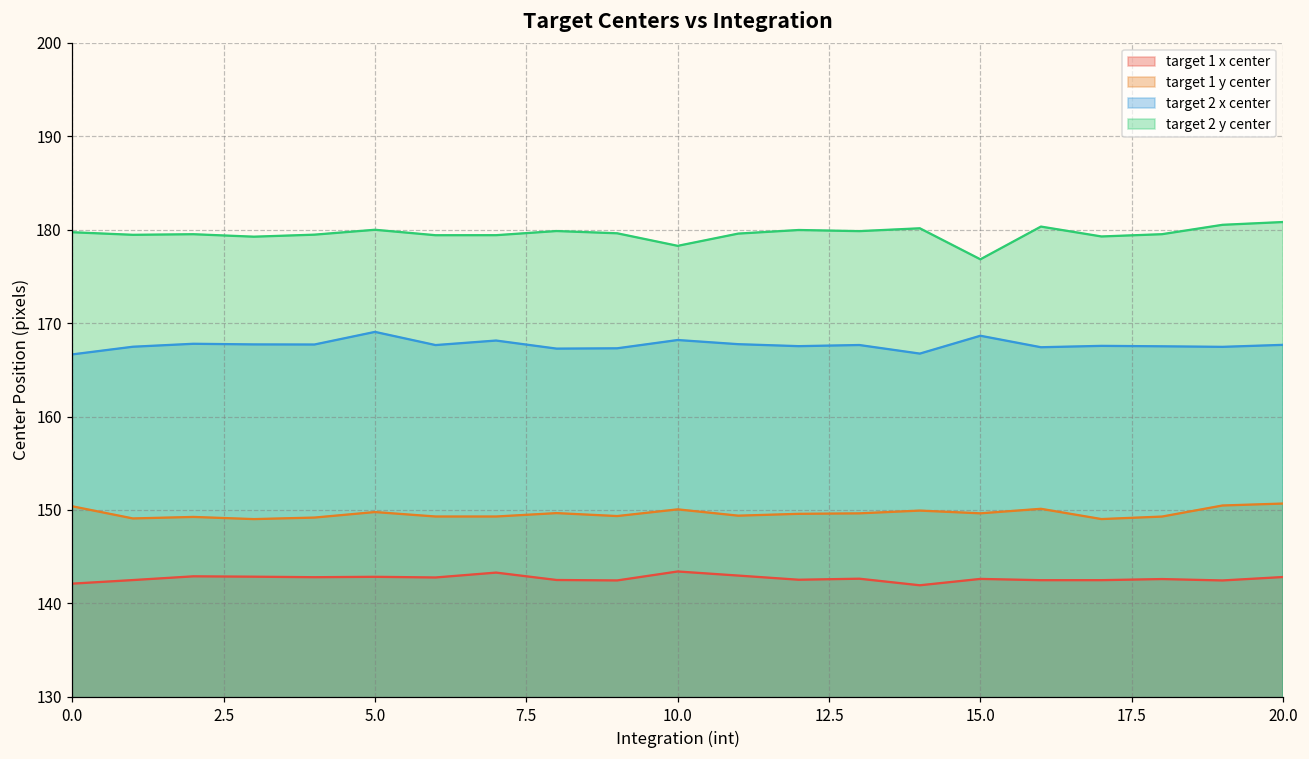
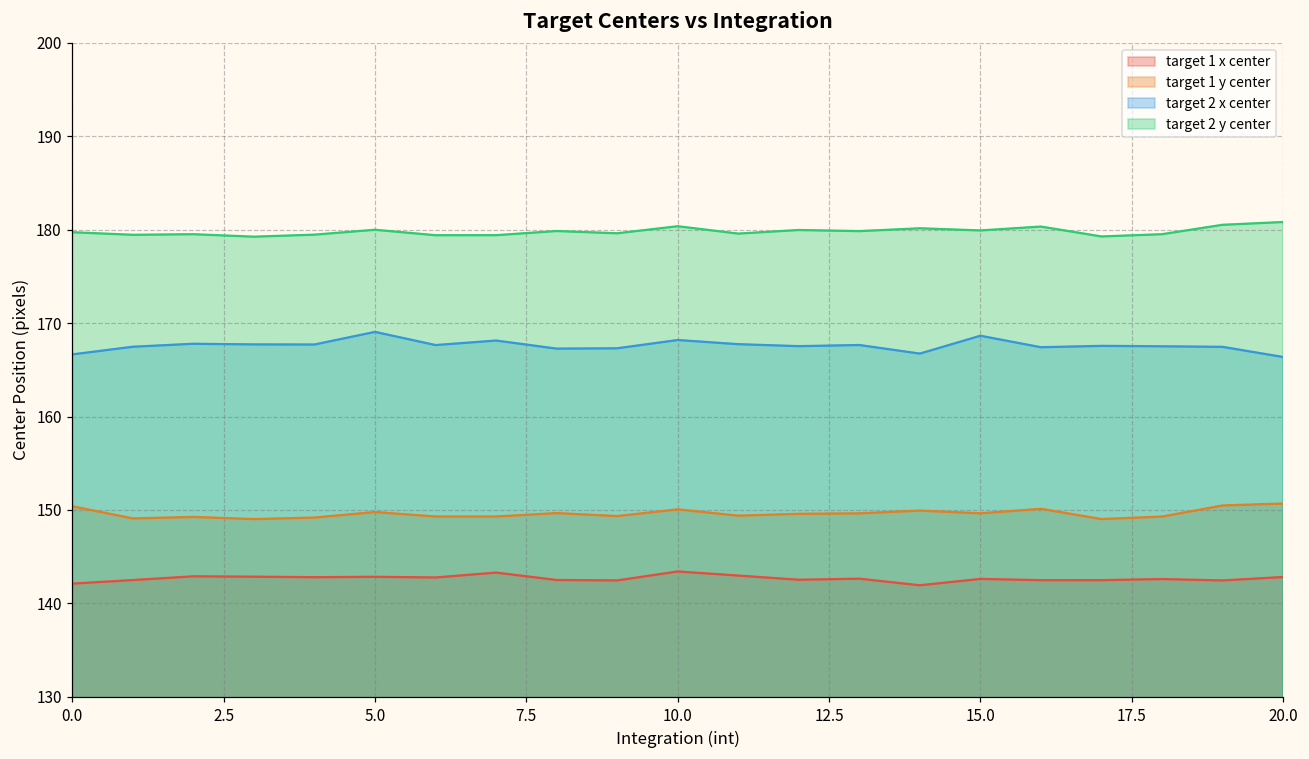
  {
    "target 2 x center": {
      "0.0": 167,
      "5.0": 169,
      "10.0": 168,
      "15.0": 169,
-     "20.0": 168
+     "20.0": 166
    },
    "target 2 y center": {
      "0.0": 180,
      "5.0": 180,
-     "10.0": 178,
-     "15.0": 177,
+     "10.0": 180,
+     "15.0": 180,
      "20.0": 181
    }
  }
